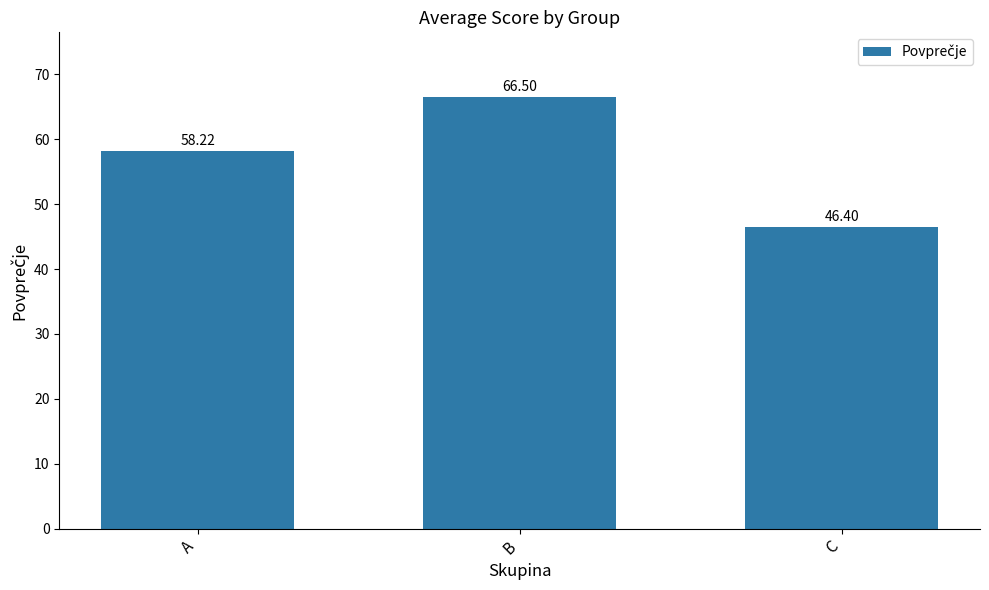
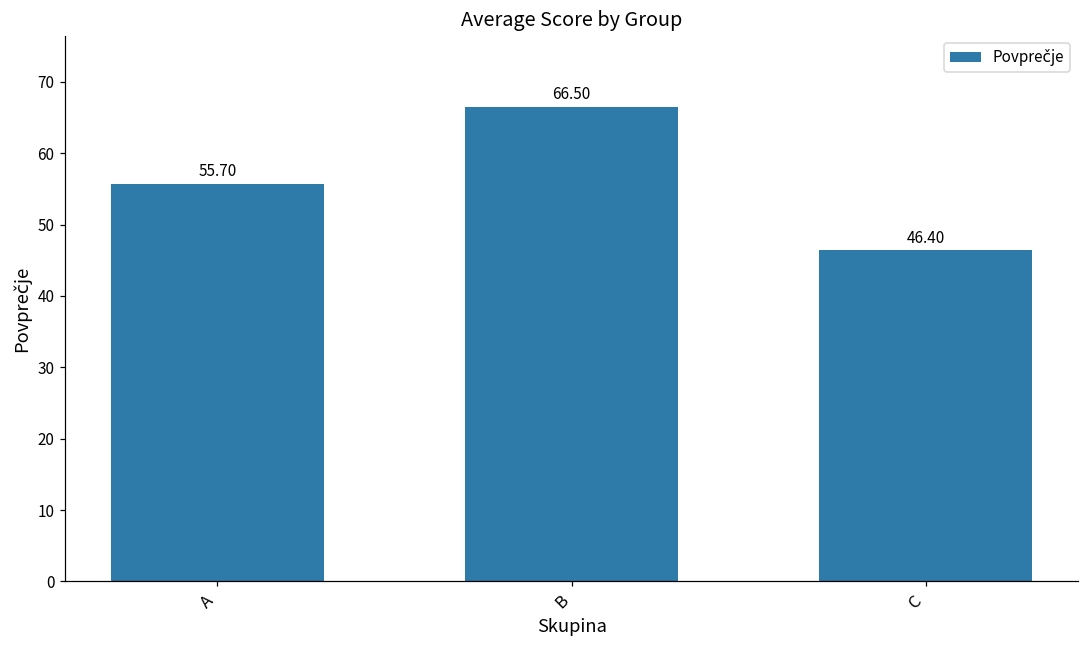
  {
-   "A": 58.22,
+   "A": 55.70,
    "B": 66.50,
    "C": 46.40
  }
